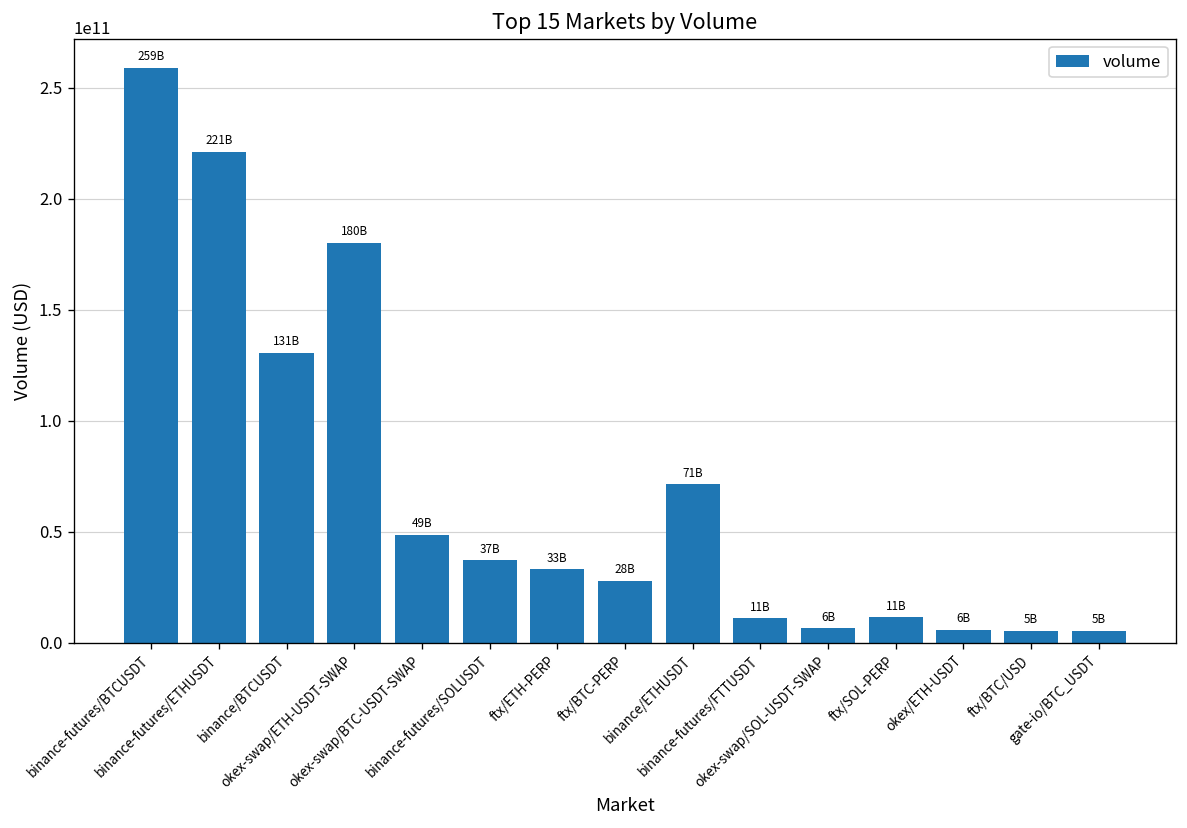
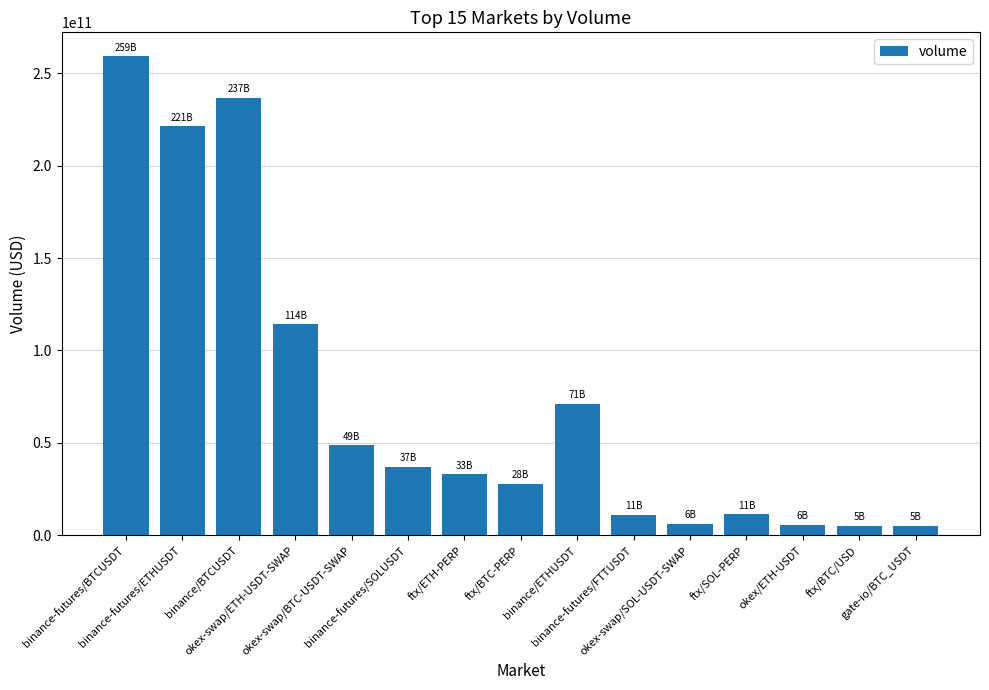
  {
    "binance-futures/BTCUSDT": "259B",
    "binance-futures/ETHUSDT": "221B",
-   "binance/BTCUSDT": "131B",
-   "okex-swap/ETH-USDT-SWAP": "180B",
+   "binance/BTCUSDT": "237B",
+   "okex-swap/ETH-USDT-SWAP": "114B",
    "okex-swap/BTC-USDT-SWAP": "49B",
    "binance-futures/SOLUSDT": "37B",
    "ftx/ETH-PERP": "33B",
    "ftx/BTC-PERP": "28B",
    "binance/ETHUSDT": "71B",
    "binance-futures/FTTUSDT": "11B",
    "okex-swap/SOL-USDT-SWAP": "6B",
    "ftx/SOL-PERP": "11B",
    "okex/ETH-USDT": "6B",
    "ftx/BTC/USD": "5B",
    "gate-io/BTC_USDT": "5B"
  }
